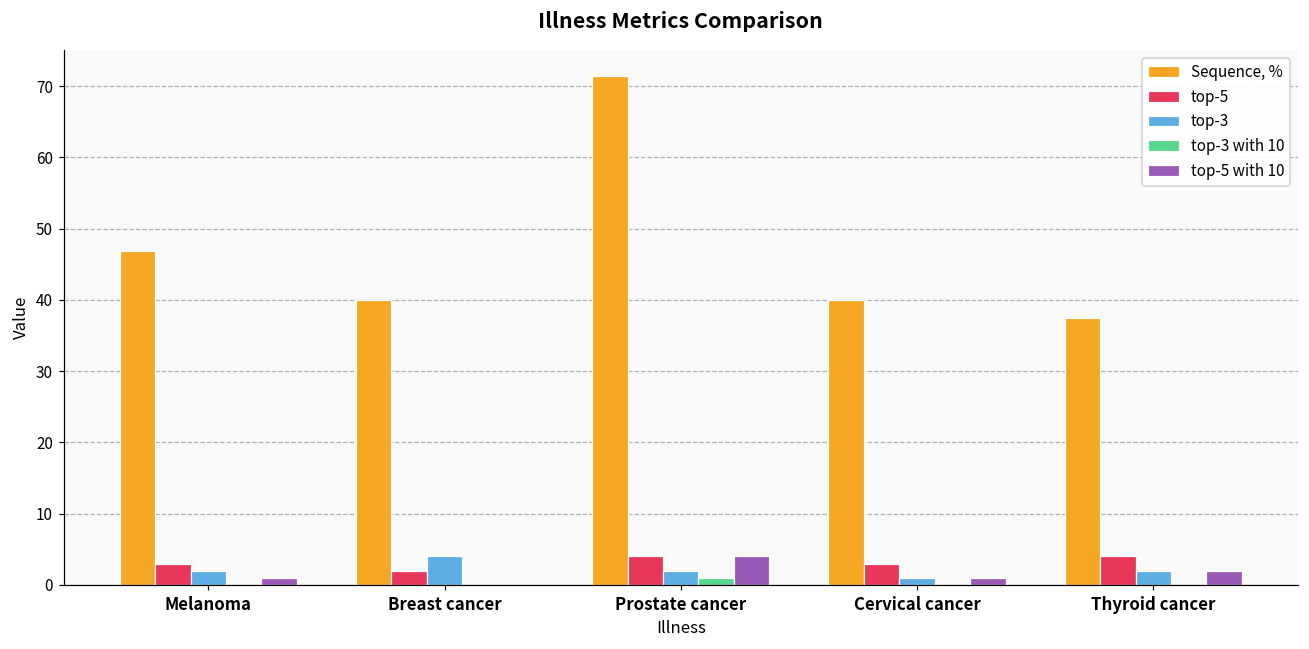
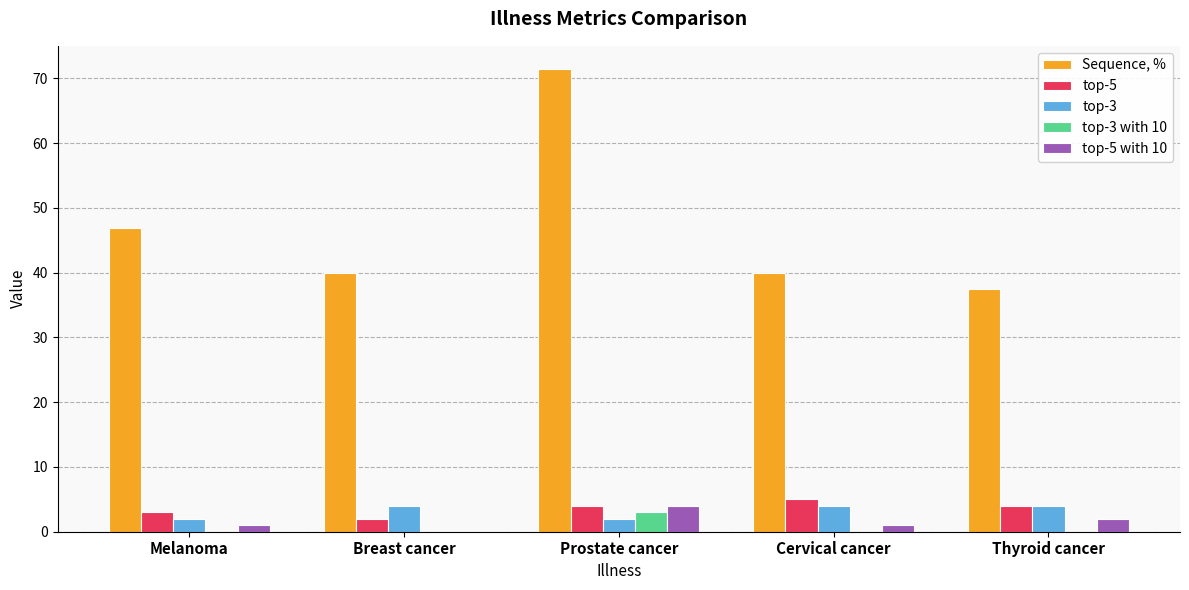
  {
    "Sequence, %": {
      "Melanoma": 47,
      "Breast cancer": 40,
      "Prostate cancer": 71,
      "Cervical cancer": 40,
      "Thyroid cancer": 38
    },
    "top-5": {
      "Melanoma": 3,
      "Breast cancer": 2,
      "Prostate cancer": 4,
-     "Cervical cancer": 3,
+     "Cervical cancer": 5,
      "Thyroid cancer": 4
    },
    "top-3": {
      "Melanoma": 2,
      "Breast cancer": 4,
      "Prostate cancer": 2,
-     "Cervical cancer": 1,
-     "Thyroid cancer": 2
+     "Cervical cancer": 4,
+     "Thyroid cancer": 4
    },
    "top-3 with 10": {
      "Melanoma": 0,
      "Breast cancer": 0,
-     "Prostate cancer": 1,
+     "Prostate cancer": 3,
      "Cervical cancer": 0,
      "Thyroid cancer": 0
    },
    "top-5 with 10": {
      "Melanoma": 1,
      "Breast cancer": 0,
      "Prostate cancer": 4,
      "Cervical cancer": 1,
      "Thyroid cancer": 2
    }
  }
